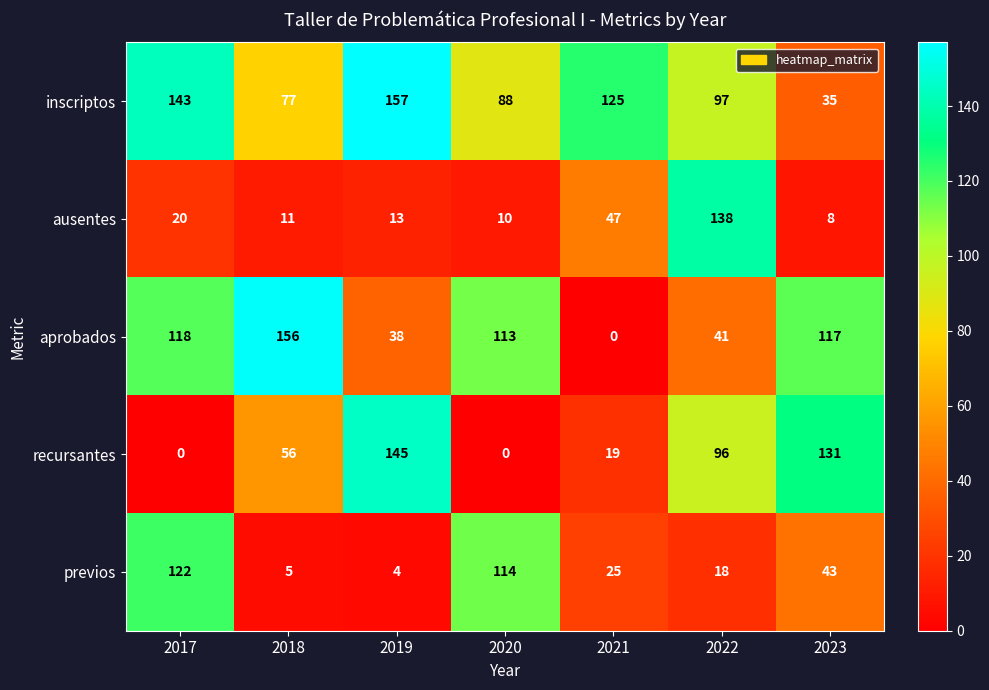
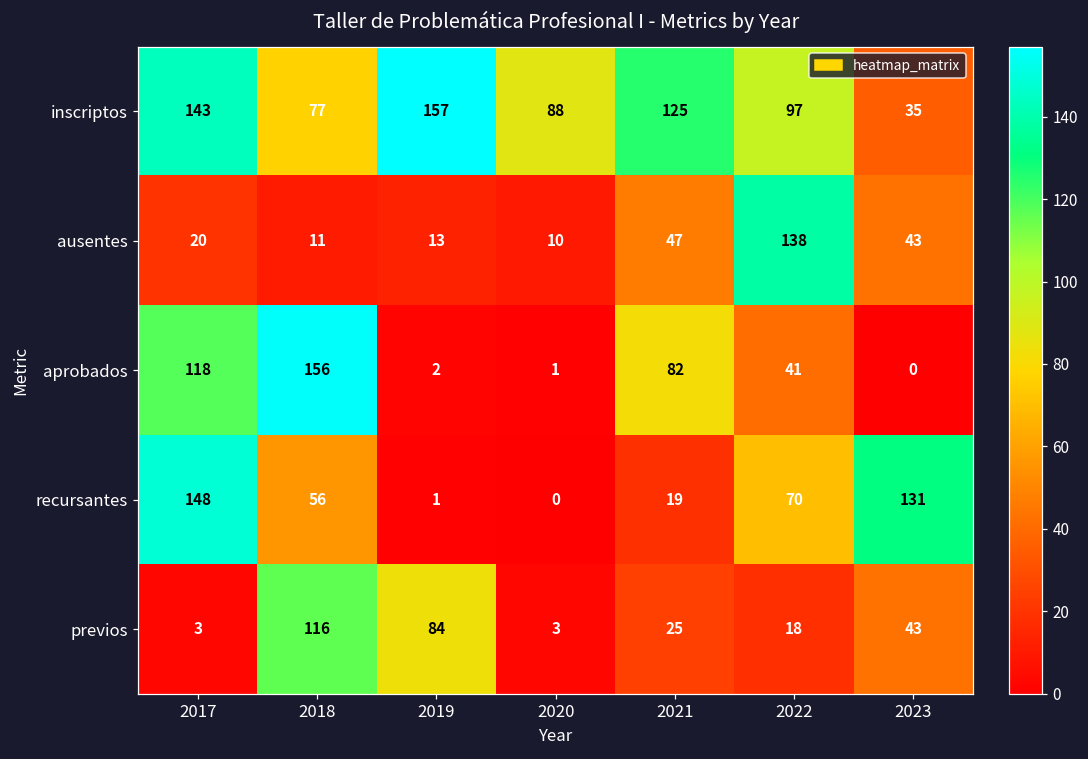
  {
    "inscriptos": {
      "2017": 143,
      "2018": 77,
      "2019": 157,
      "2020": 88,
      "2021": 125,
      "2022": 97,
      "2023": 35
    },
    "ausentes": {
      "2017": 20,
      "2018": 11,
      "2019": 13,
      "2020": 10,
      "2021": 47,
      "2022": 138,
-     "2023": 8
+     "2023": 43
    },
    "aprobados": {
      "2017": 118,
      "2018": 156,
-     "2019": 38,
-     "2020": 113,
-     "2021": 0,
+     "2019": 2,
+     "2020": 1,
+     "2021": 82,
      "2022": 41,
-     "2023": 117
+     "2023": 0
    },
    "recursantes": {
-     "2017": 0,
+     "2017": 148,
      "2018": 56,
-     "2019": 145,
+     "2019": 1,
      "2020": 0,
      "2021": 19,
-     "2022": 96,
+     "2022": 70,
      "2023": 131
    },
    "previos": {
-     "2017": 122,
-     "2018": 5,
-     "2019": 4,
-     "2020": 114,
+     "2017": 3,
+     "2018": 116,
+     "2019": 84,
+     "2020": 3,
      "2021": 25,
      "2022": 18,
      "2023": 43
    }
  }
